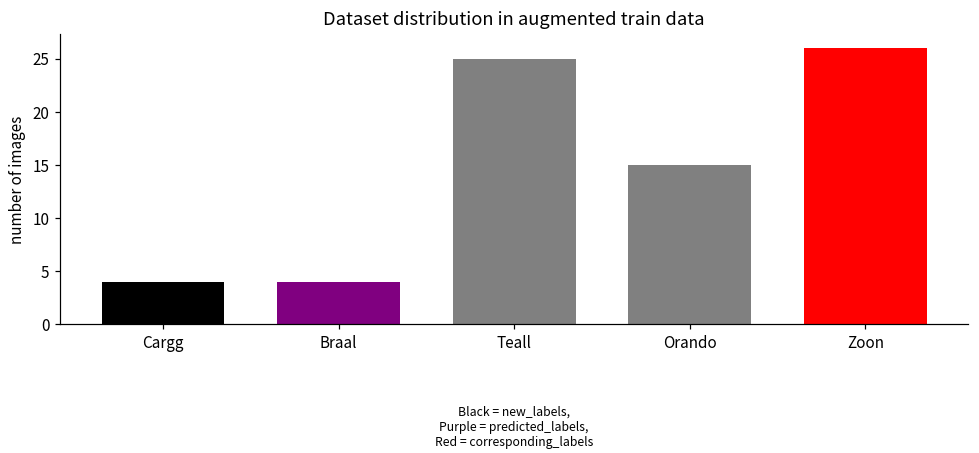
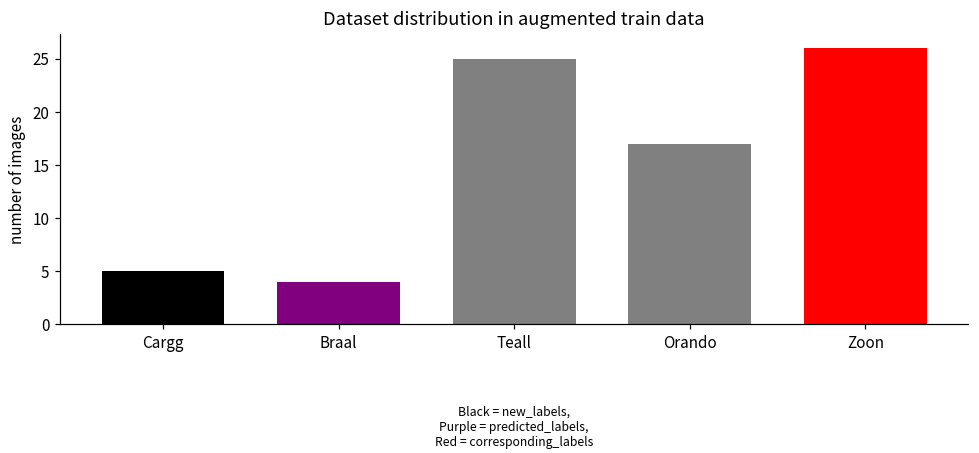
  {
-   "Cargg": 4,
+   "Cargg": 5,
    "Braal": 4,
    "Teall": 25,
-   "Orando": 15,
+   "Orando": 17,
    "Zoon": 26
  }
